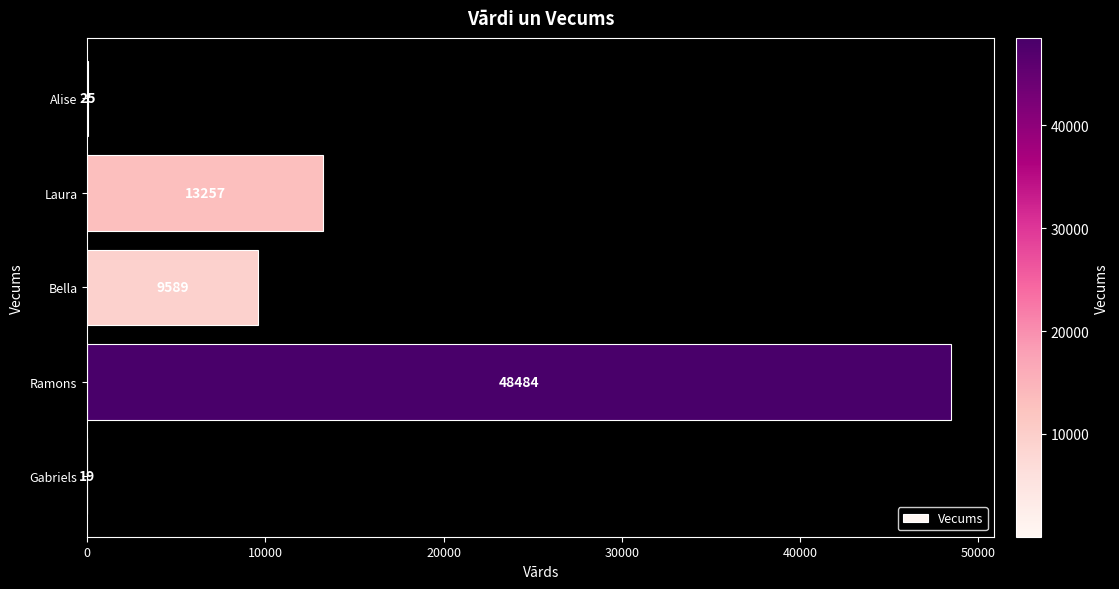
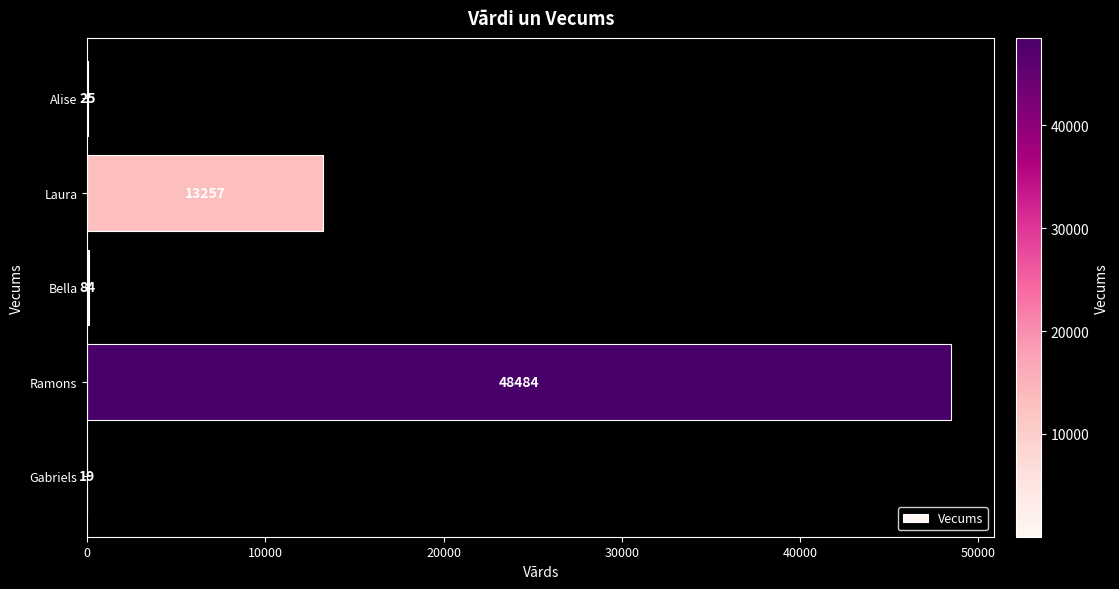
  {
    "Alise": 25,
    "Laura": 13257,
-   "Bella": 9589,
+   "Bella": 84,
    "Ramons": 48484,
    "Gabriels": 19
  }
